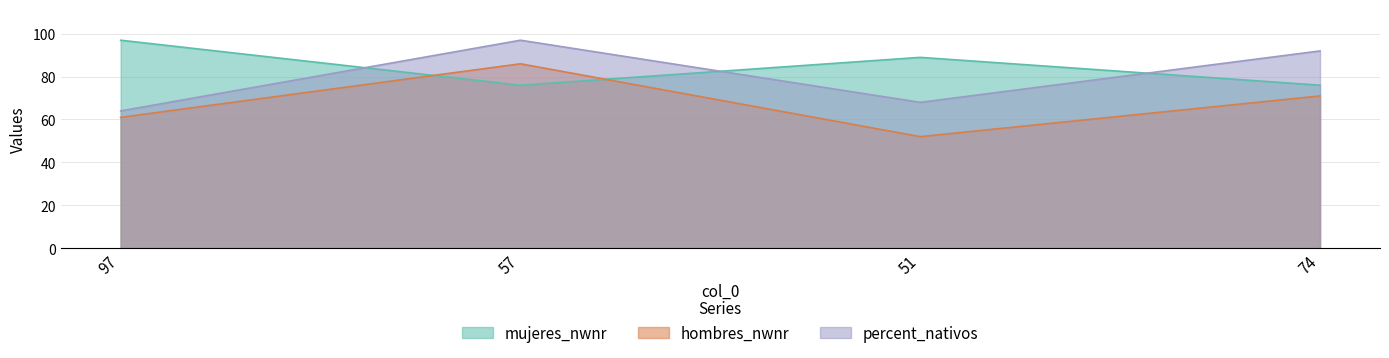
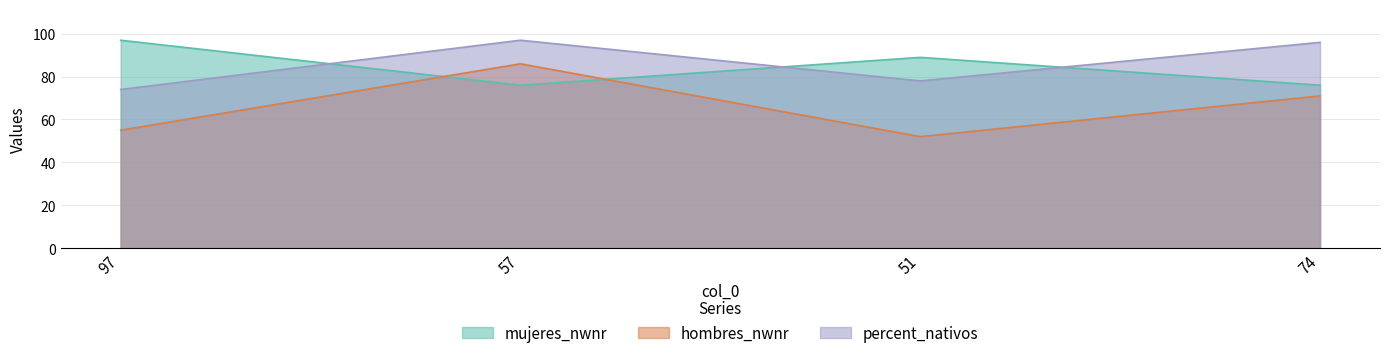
  {
    "mujeres_nwnr": {
      "97": 97,
      "57": 76,
      "51": 89,
      "74": 76
    },
    "hombres_nwnr": {
-     "97": 61,
+     "97": 55,
      "57": 86,
      "51": 52,
      "74": 71
    },
    "percent_nativos": {
-     "97": 64,
+     "97": 74,
      "57": 97,
-     "51": 68,
-     "74": 92
+     "51": 78,
+     "74": 96
    }
  }
